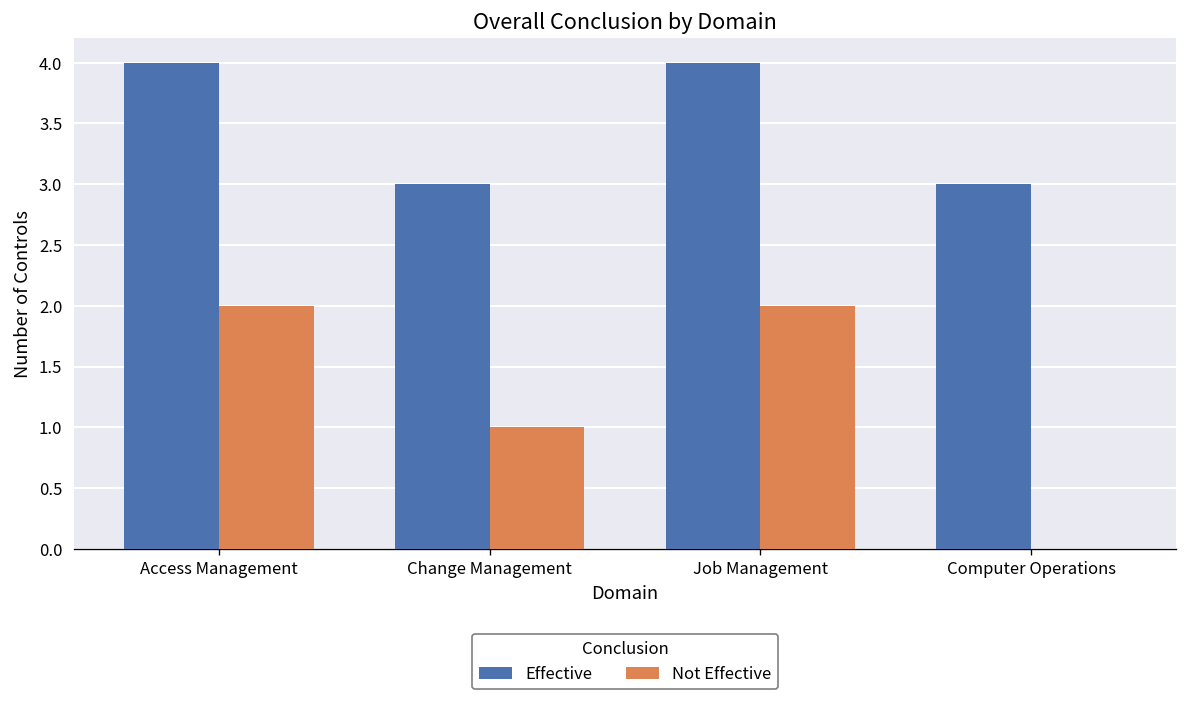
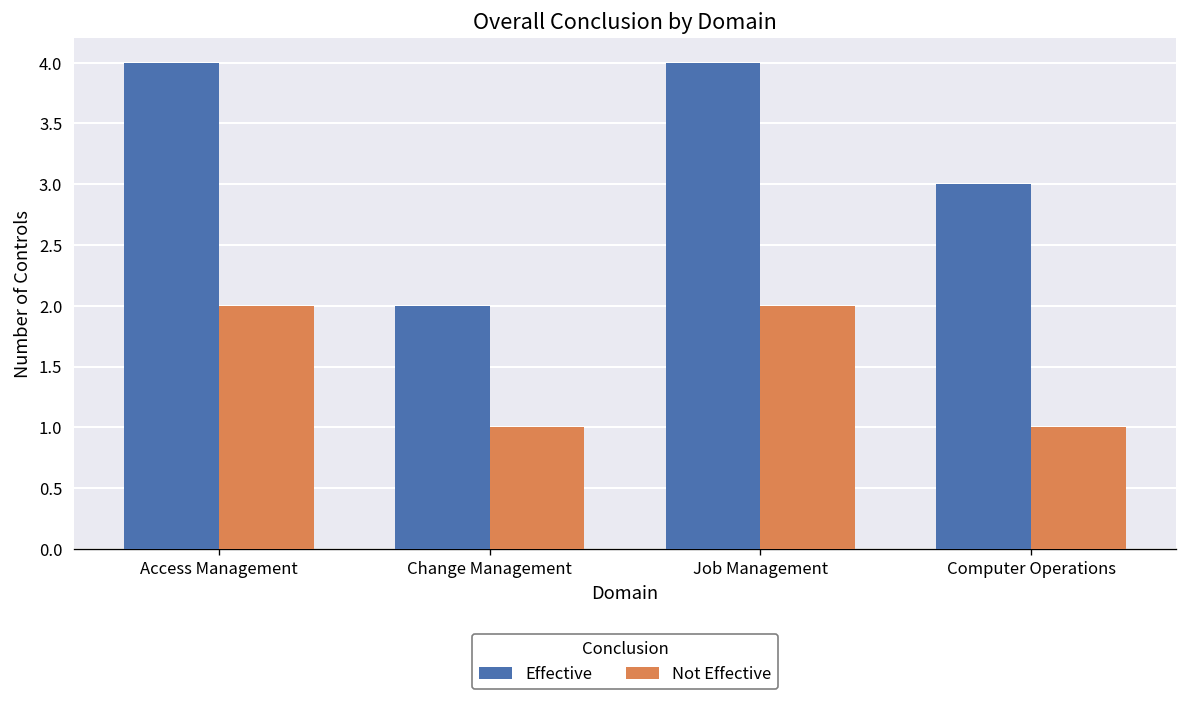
  {
    "Effective": {
      "Access Management": 4,
-     "Change Management": 3,
+     "Change Management": 2,
      "Job Management": 4,
      "Computer Operations": 3
    },
    "Not Effective": {
      "Access Management": 2,
      "Change Management": 1,
      "Job Management": 2,
-     "Computer Operations": 0
+     "Computer Operations": 1
    }
  }
